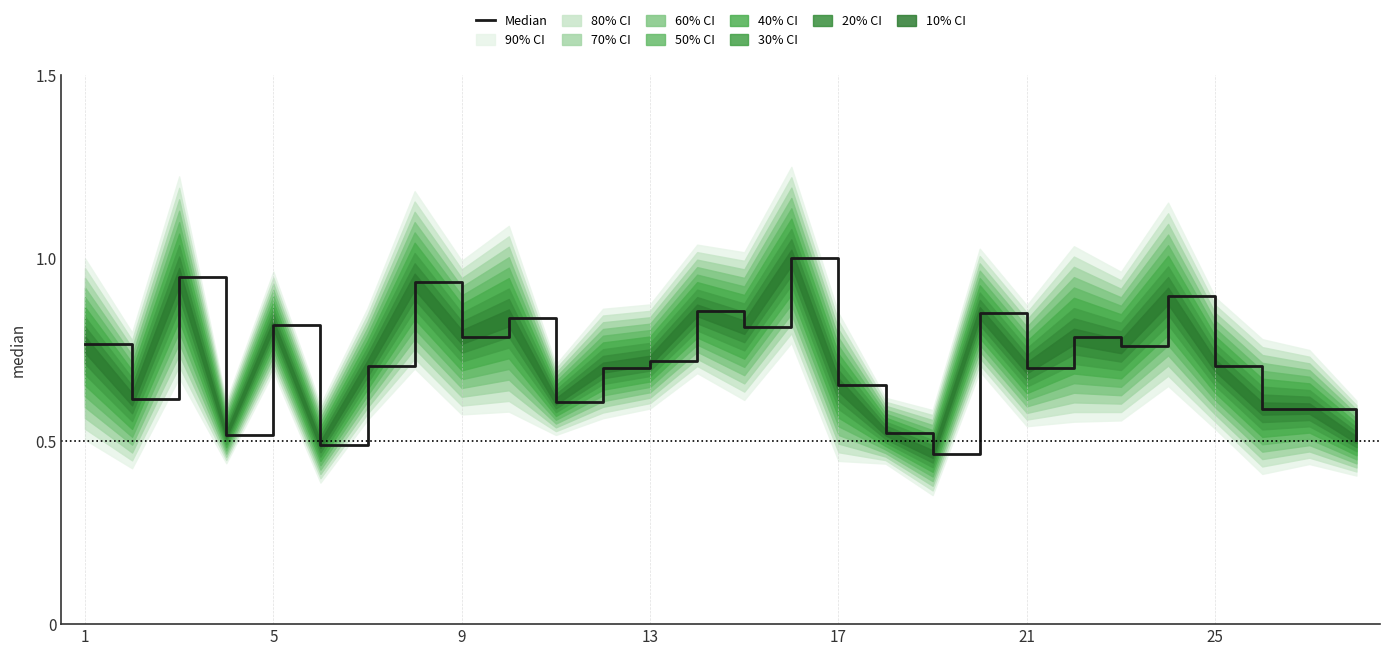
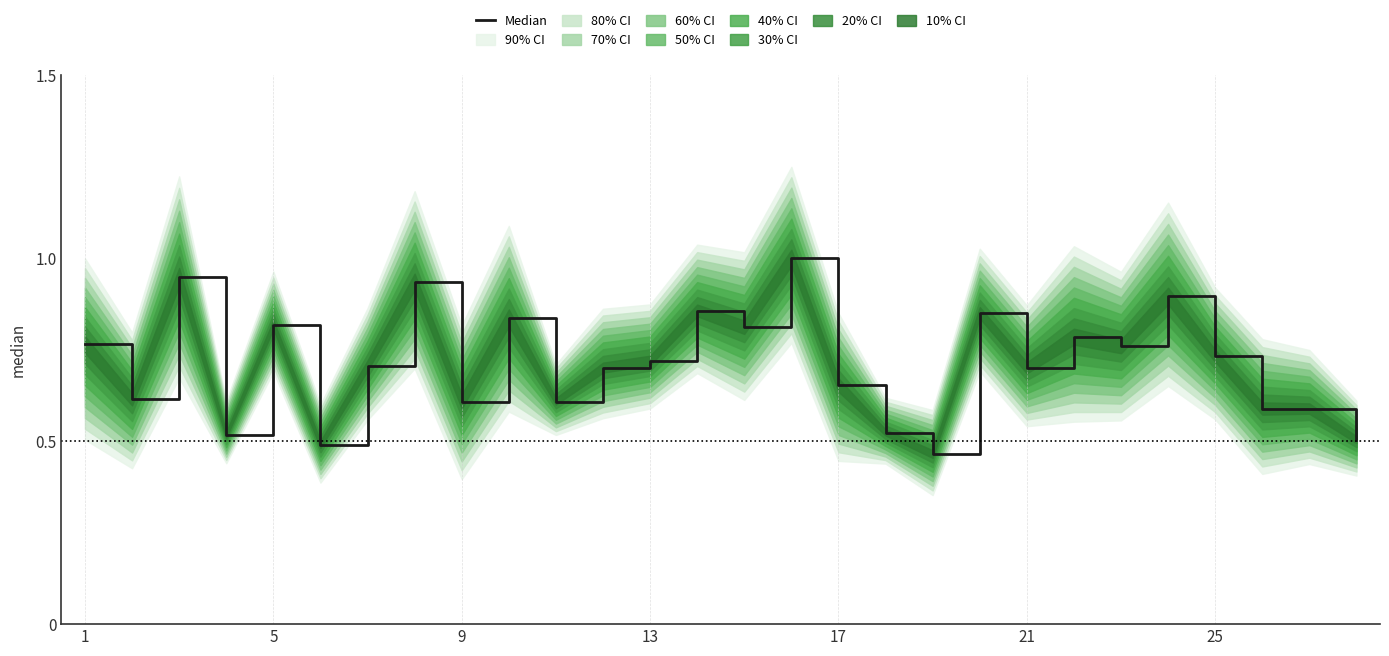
  {
    "Median": {
      "1": 0.76,
      "5": 0.82,
-     "9": 0.78,
+     "9": 0.61,
      "13": 0.72,
      "17": 0.65,
      "21": 0.70,
-     "25": 0.71
+     "25": 0.73
    }
  }
